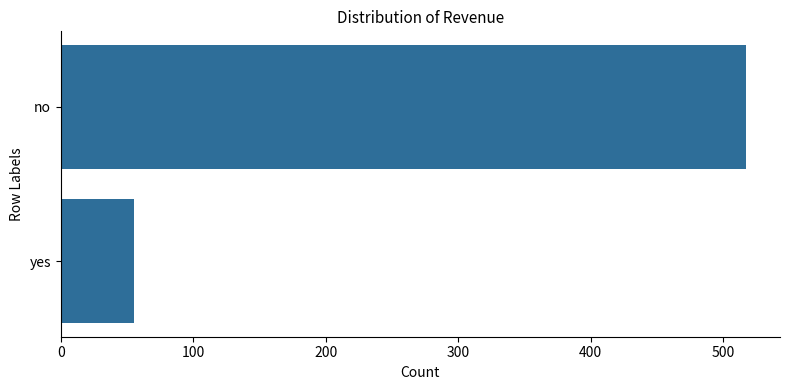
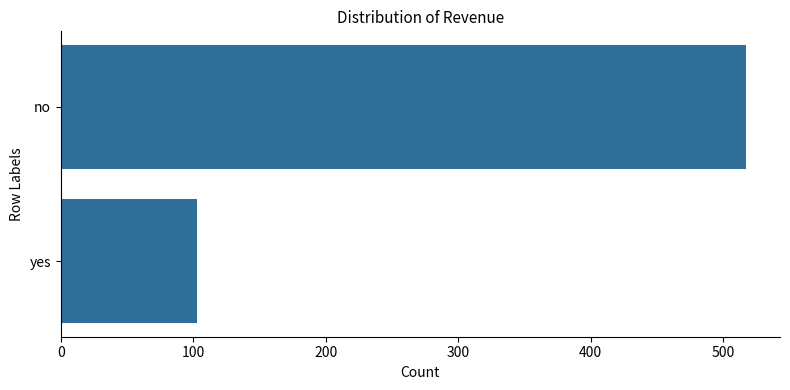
  {
    "no": 517,
-   "yes": 55
+   "yes": 103
  }
